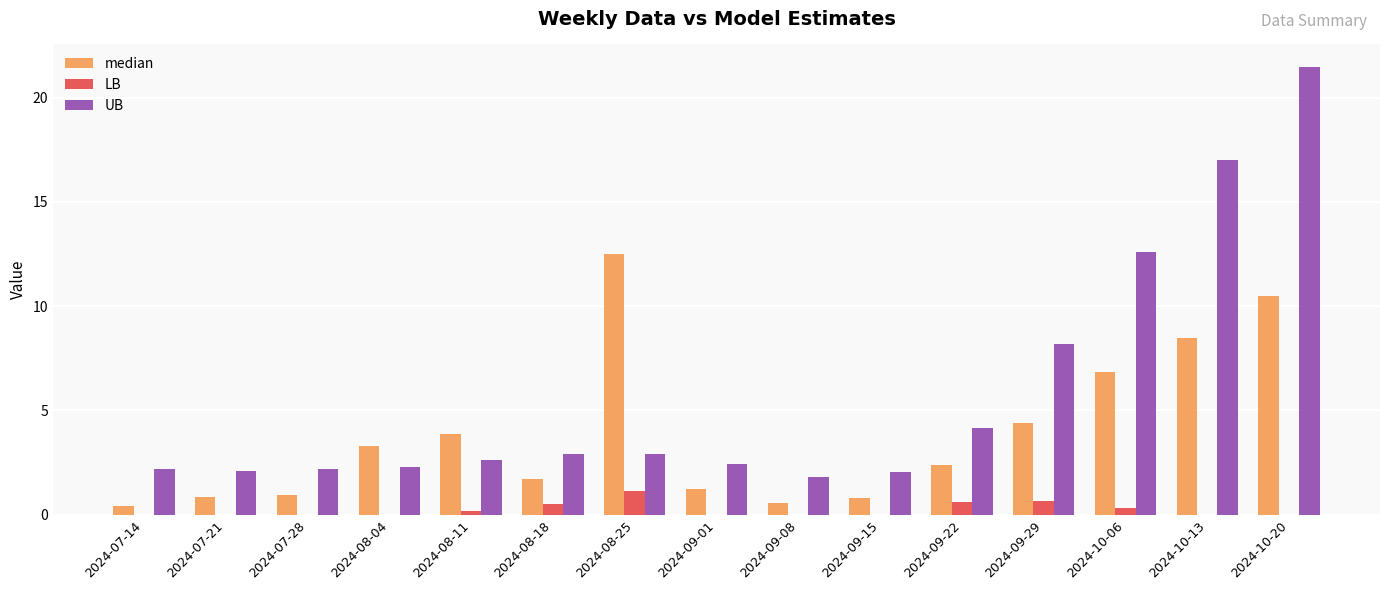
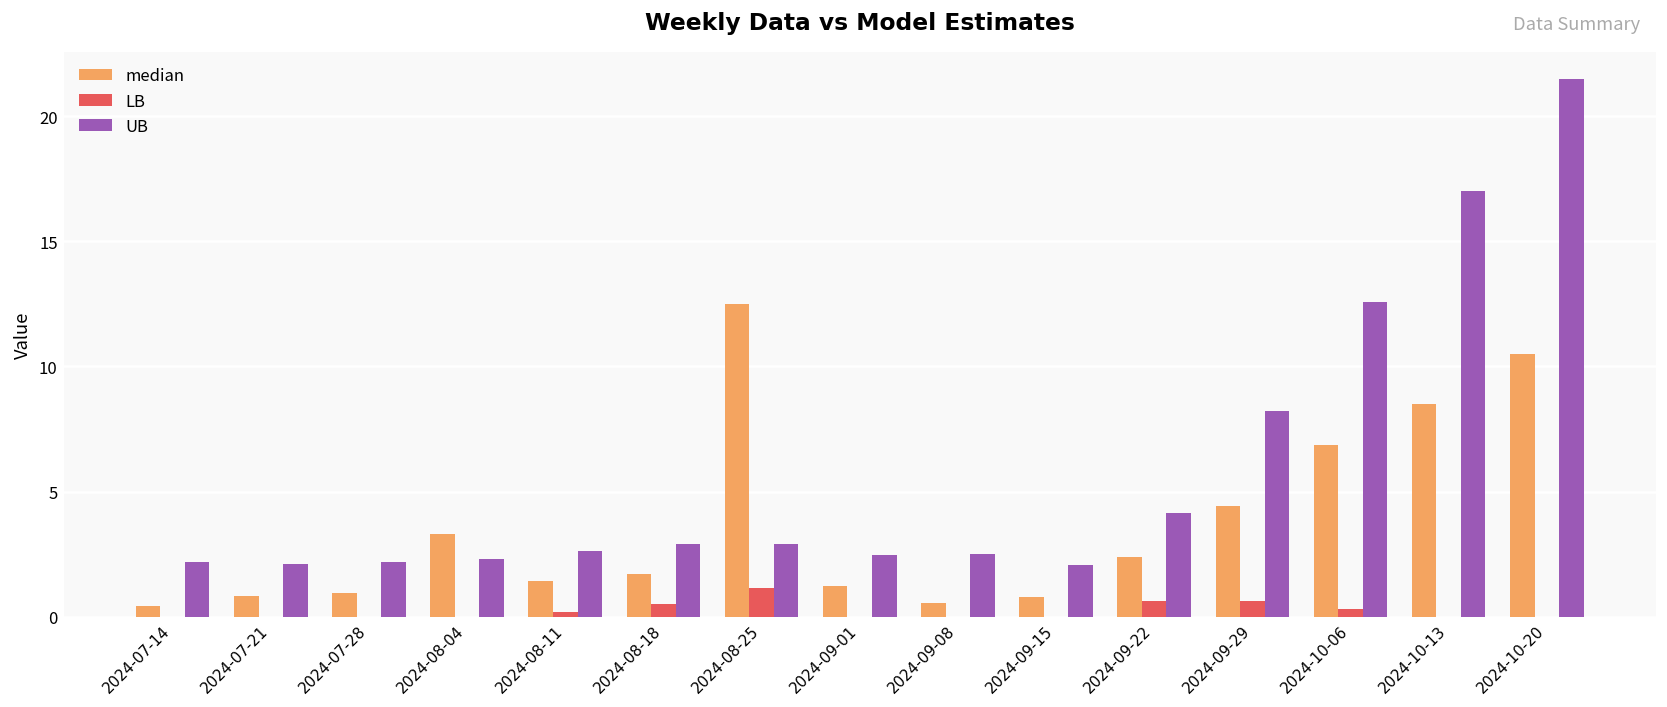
  {
    "median": {
      "2024-07-14": 0.4,
      "2024-07-21": 0.8,
      "2024-07-28": 1.0,
      "2024-08-04": 3.3,
-     "2024-08-11": 3.9,
+     "2024-08-11": 1.4,
      "2024-08-18": 1.7,
      "2024-08-25": 12.5,
      "2024-09-01": 1.2,
      "2024-09-08": 0.6,
      "2024-09-15": 0.8,
      "2024-09-22": 2.4,
      "2024-09-29": 4.4,
      "2024-10-06": 6.8,
      "2024-10-13": 8.5,
      "2024-10-20": 10.5
    },
    "LB": {
      "2024-07-14": 0.0,
      "2024-07-21": 0.0,
      "2024-07-28": 0.0,
      "2024-08-04": 0.0,
      "2024-08-11": 0.2,
      "2024-08-18": 0.5,
      "2024-08-25": 1.1,
      "2024-09-01": 0.0,
      "2024-09-08": 0.0,
      "2024-09-15": 0.0,
      "2024-09-22": 0.6,
      "2024-09-29": 0.6,
      "2024-10-06": 0.3,
      "2024-10-13": 0.0,
      "2024-10-20": 0.0
    },
    "UB": {
      "2024-07-14": 2.2,
      "2024-07-21": 2.1,
      "2024-07-28": 2.2,
      "2024-08-04": 2.3,
      "2024-08-11": 2.6,
      "2024-08-18": 2.9,
      "2024-08-25": 2.9,
      "2024-09-01": 2.5,
-     "2024-09-08": 1.8,
+     "2024-09-08": 2.5,
      "2024-09-15": 2.1,
      "2024-09-22": 4.2,
      "2024-09-29": 8.2,
      "2024-10-06": 12.6,
      "2024-10-13": 17.0,
      "2024-10-20": 21.5
    }
  }
